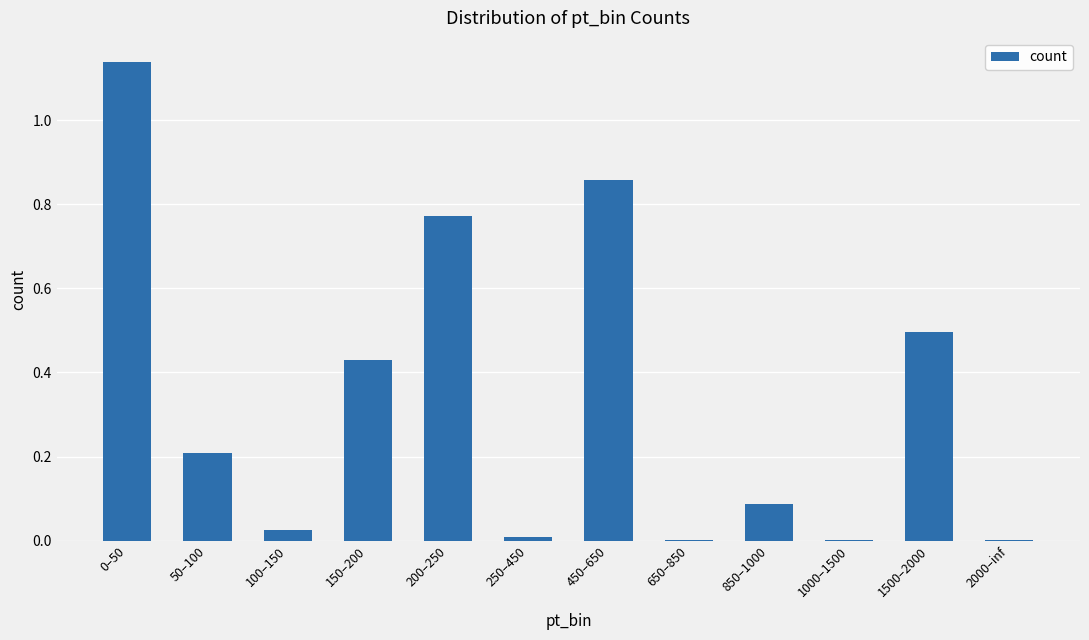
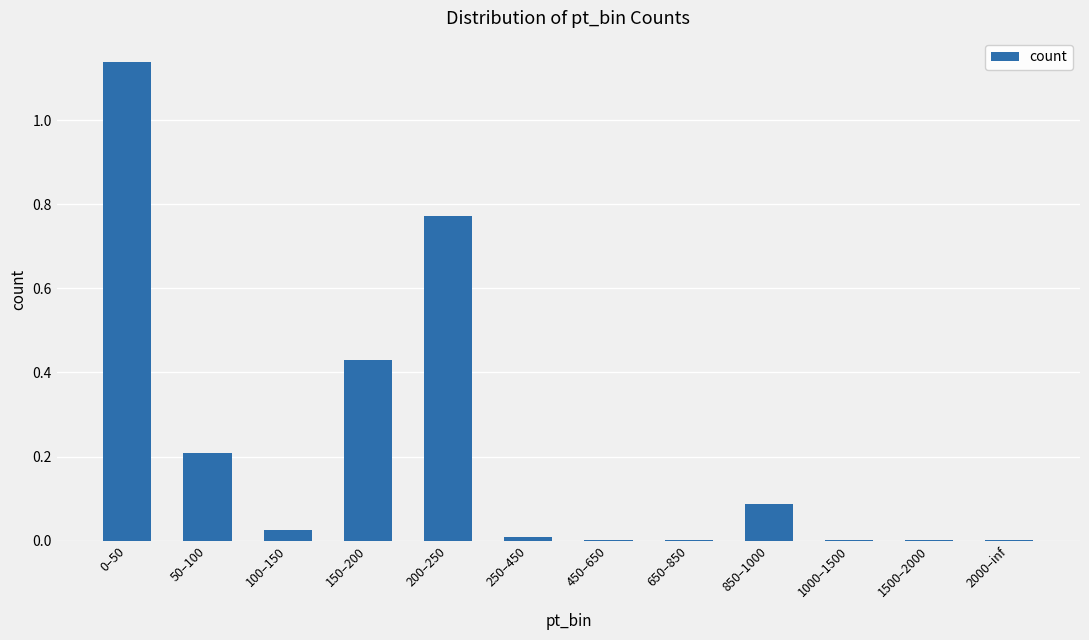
  {
    "0–50": 1.14,
    "50–100": 0.21,
    "100–150": 0.03,
    "150–200": 0.43,
    "200–250": 0.77,
    "250–450": 0.01,
-   "450–650": 0.86,
+   "450–650": 0.00,
    "850–1000": 0.09,
-   "1500–2000": 0.50
+   "1500–2000": 0.00
  }
